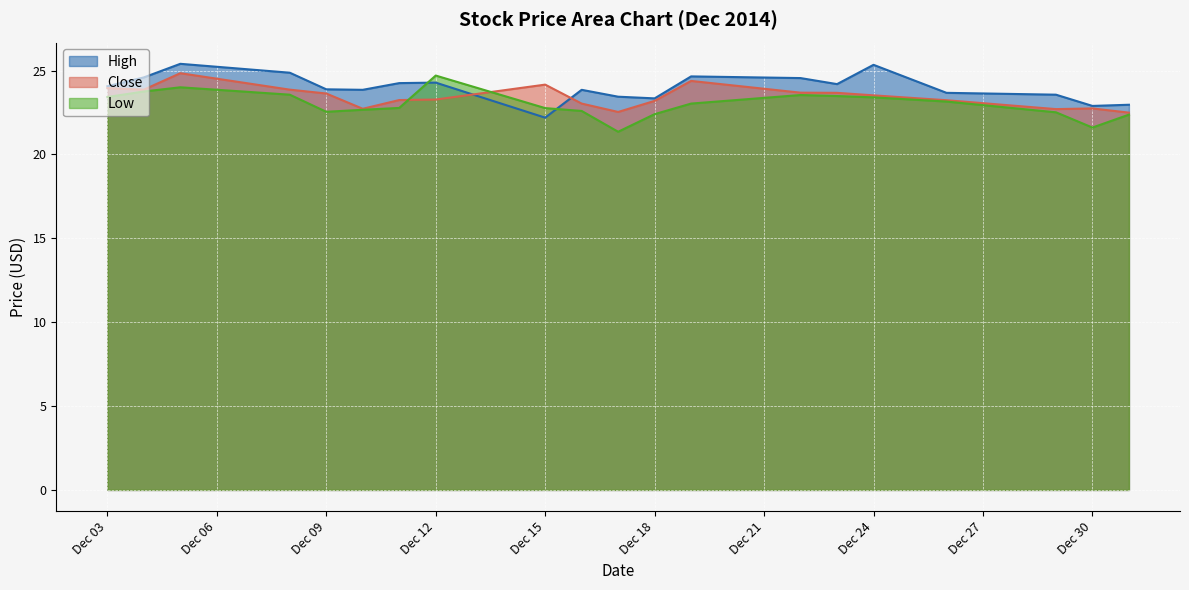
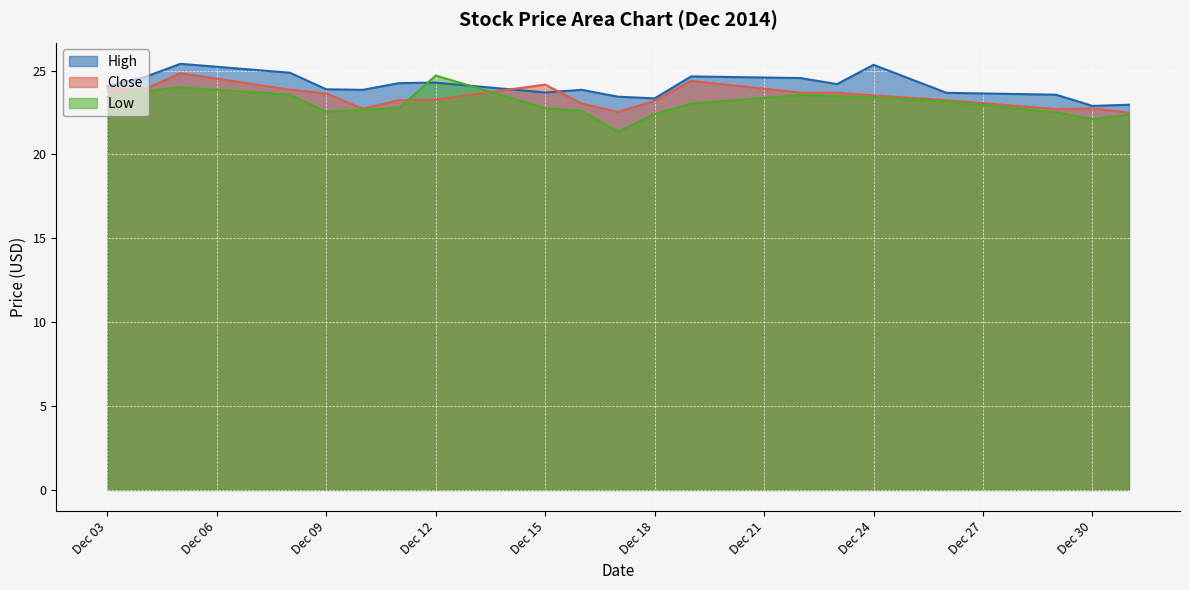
  {
    "High": {
      "Dec 09": 23.9,
      "Dec 12": 24.3,
-     "Dec 15": 22.2,
+     "Dec 15": 23.7,
      "Dec 24": 25.3
    },
    "Close": {
      "Dec 09": 23.6,
      "Dec 12": 23.3,
      "Dec 15": 24.2
    },
    "Low": {
      "Dec 09": 22.5,
      "Dec 12": 24.7,
      "Dec 15": 22.8,
      "Dec 18": 22.4,
-     "Dec 30": 21.6
+     "Dec 30": 22.1
    }
  }
